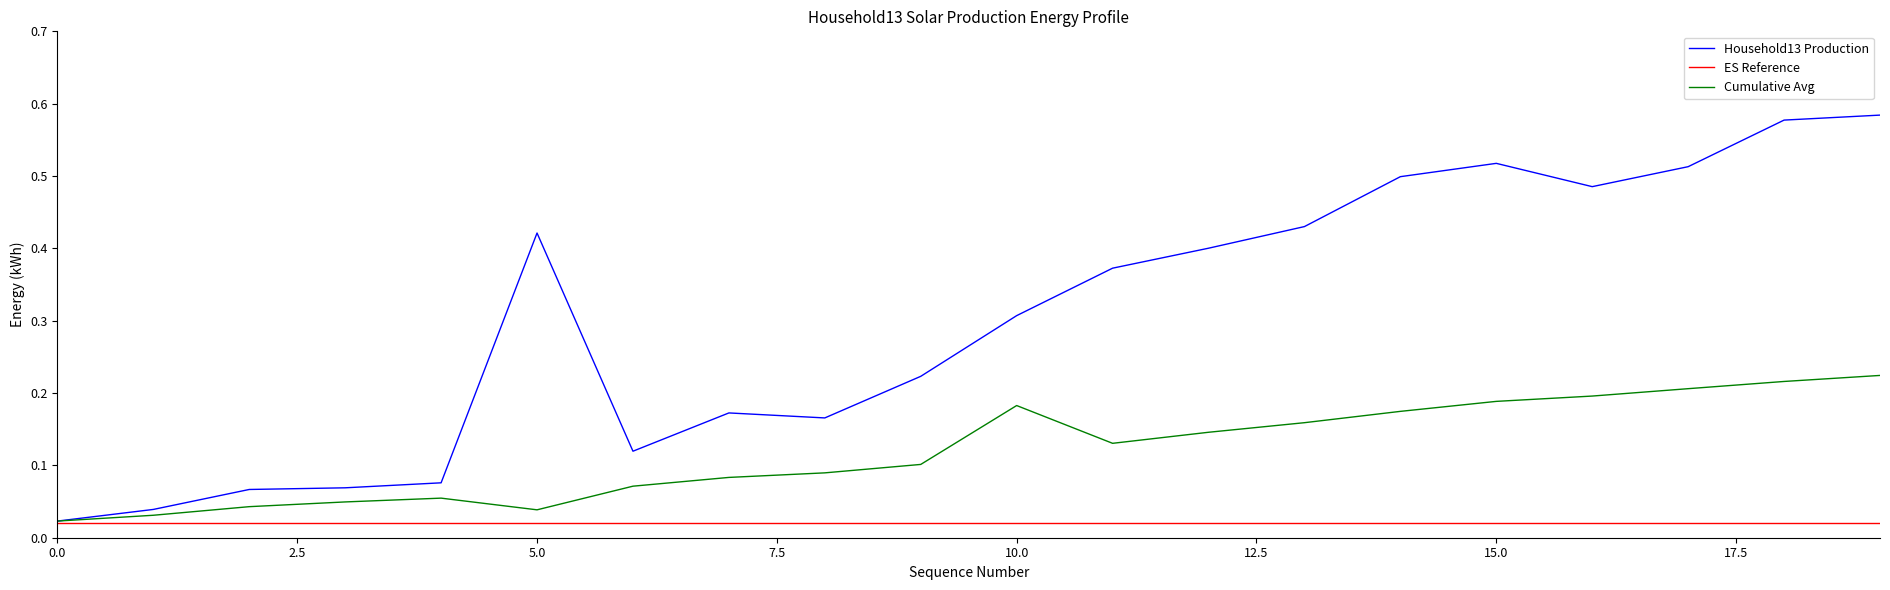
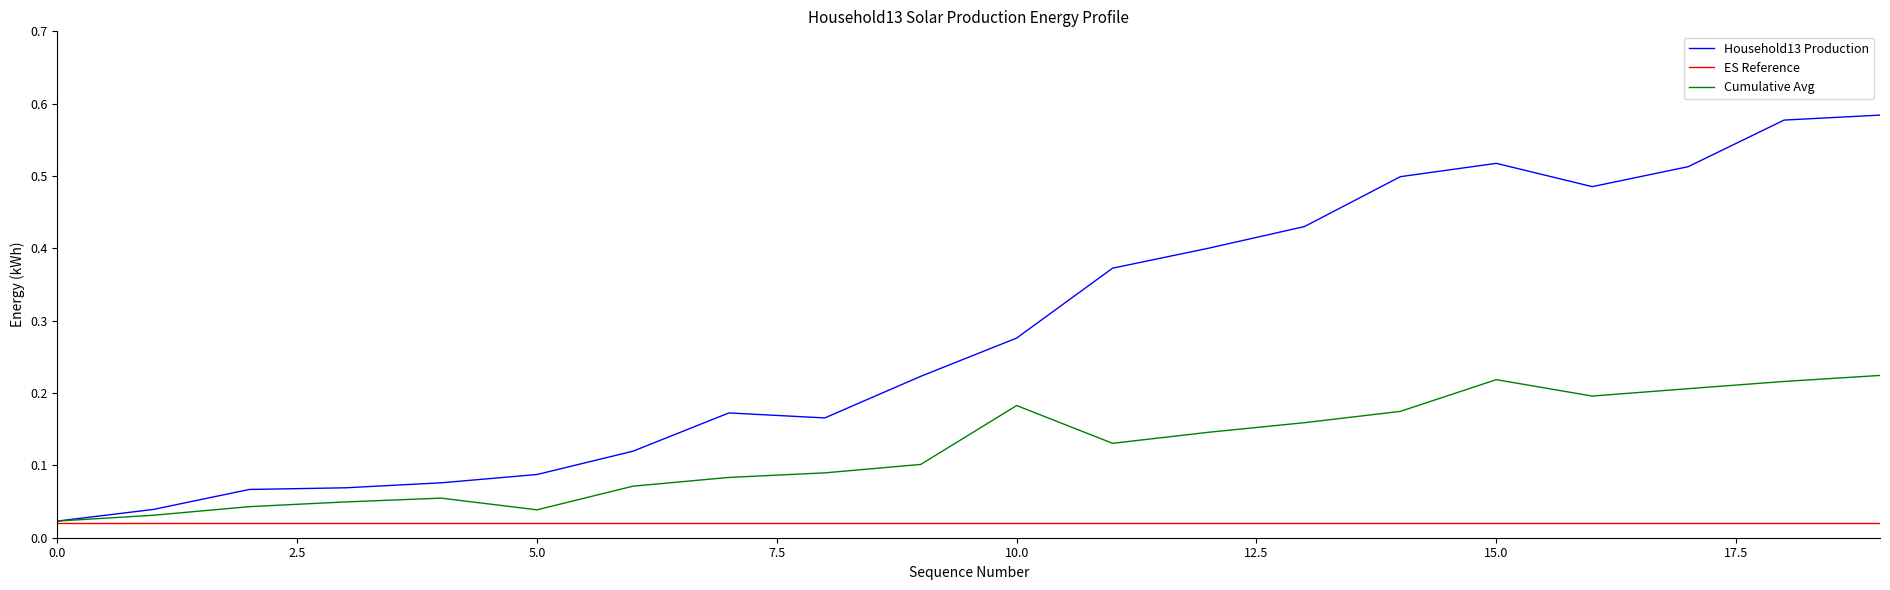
  {
    "Household13 Production": {
-     "5.0": 0.42,
-     "10.0": 0.31,
+     "5.0": 0.09,
+     "10.0": 0.28,
      "15.0": 0.52
    },
    "ES Reference": {
      "5.0": 0.02,
      "10.0": 0.02,
      "15.0": 0.02
    },
    "Cumulative Avg": {
      "5.0": 0.04,
      "10.0": 0.18,
-     "15.0": 0.19
+     "15.0": 0.22
    }
  }
